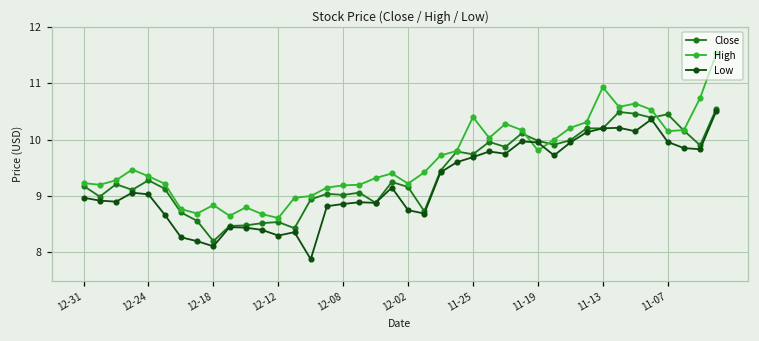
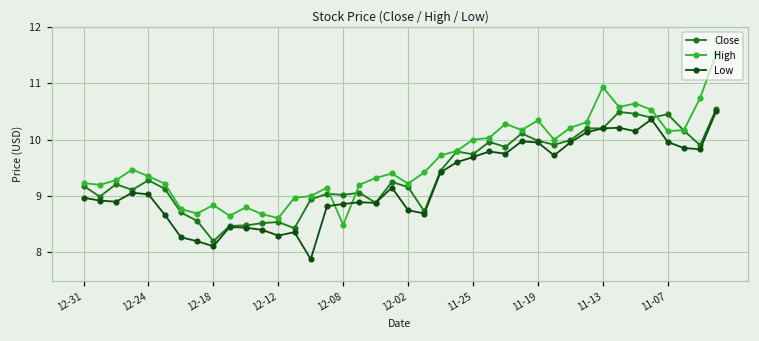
  {
    "High": {
      "12-31": 9.2,
      "12-24": 9.4,
      "12-18": 8.8,
      "12-12": 8.6,
-     "12-08": 9.2,
+     "12-08": 8.5,
      "12-02": 9.2,
-     "11-25": 10.4,
-     "11-19": 9.8,
+     "11-25": 10.0,
+     "11-19": 10.3,
      "11-13": 10.9,
      "11-07": 10.2
    }
  }
